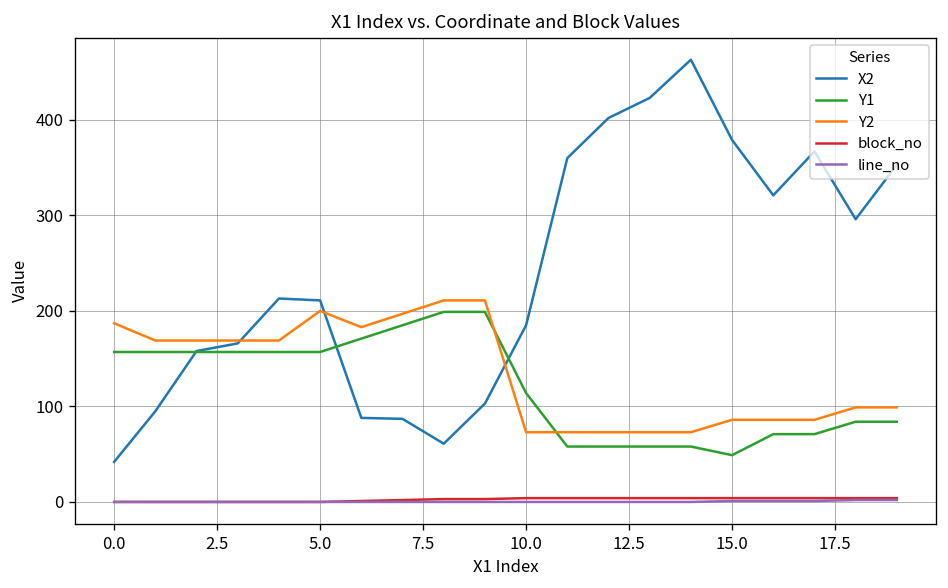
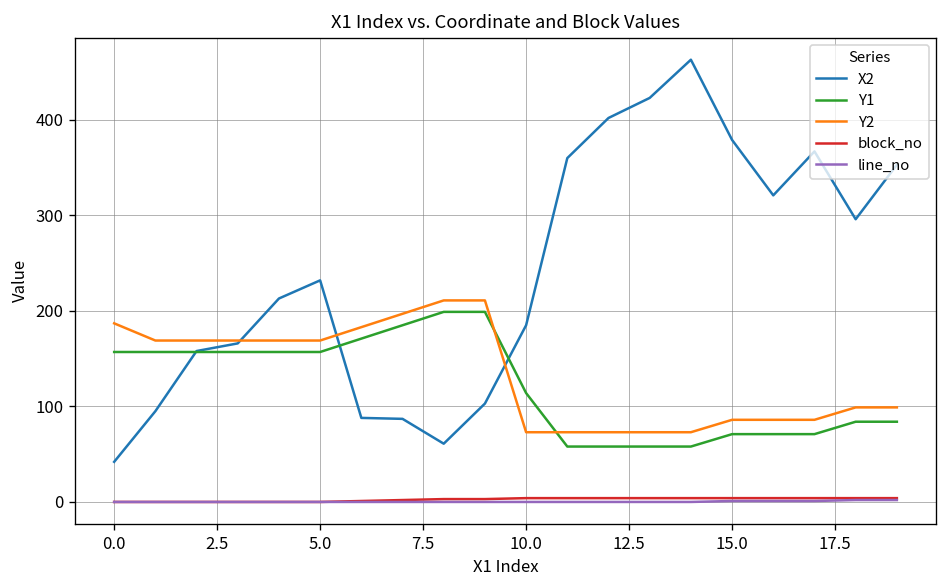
  {
    "X2": {
      "0.0": 40,
-     "5.0": 210,
+     "5.0": 230,
      "10.0": 190,
      "15.0": 380
    },
    "Y1": {
      "0.0": 160,
      "5.0": 160,
      "10.0": 110,
-     "15.0": 50
+     "15.0": 70
    },
    "Y2": {
      "0.0": 190,
-     "5.0": 200,
+     "5.0": 170,
      "10.0": 70,
      "15.0": 90
    },
    "block_no": {
      "10.0": 0
    },
    "line_no": {
      "10.0": 0
    }
  }
